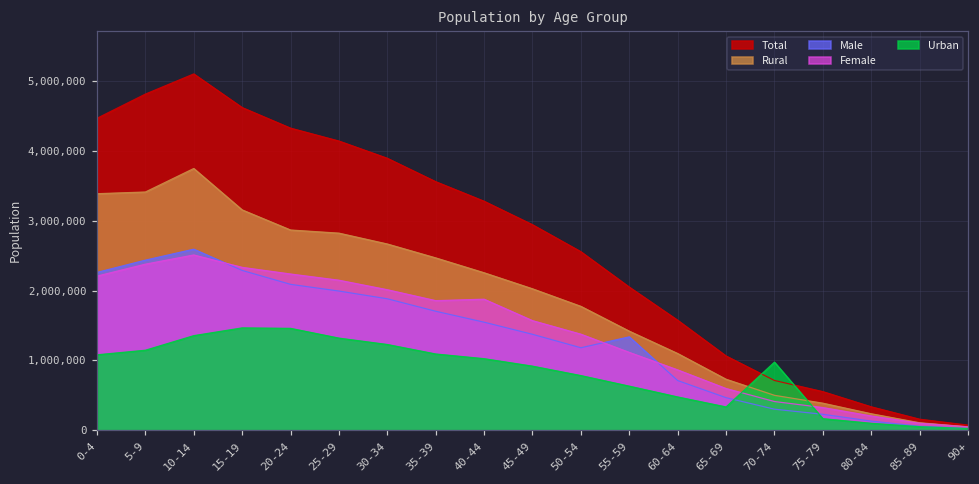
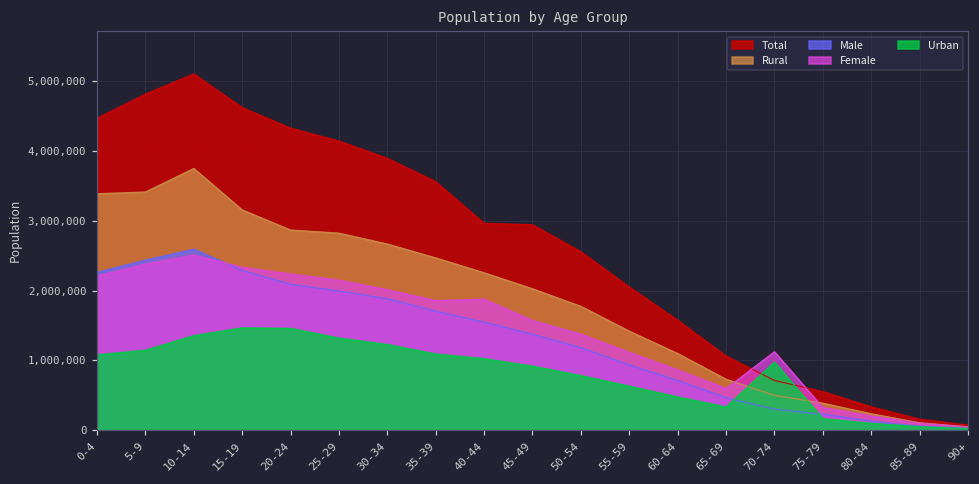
  {
    "Total": {
      "0-4": "4,500,000",
      "5-9": "4,800,000",
      "10-14": "5,100,000",
      "15-19": "4,600,000",
      "20-24": "4,300,000",
      "25-29": "4,100,000",
      "30-34": "3,900,000",
      "35-39": "3,600,000",
-     "40-44": "3,300,000",
+     "40-44": "3,000,000",
      "45-49": "2,900,000",
      "50-54": "2,600,000",
      "55-59": "2,100,000",
      "60-64": "1,600,000",
      "65-69": "1,100,000",
      "70-74": "700,000",
      "75-79": "600,000",
      "80-84": "300,000",
      "85-89": "200,000"
    },
    "Rural": {
      "0-4": "3,400,000",
      "5-9": "3,400,000",
      "10-14": "3,800,000",
      "15-19": "3,200,000",
      "20-24": "2,900,000",
      "25-29": "2,800,000",
      "30-34": "2,700,000",
      "35-39": "2,500,000",
      "40-44": "2,300,000",
      "45-49": "2,000,000",
      "50-54": "1,800,000",
      "55-59": "1,400,000",
      "60-64": "1,100,000",
      "65-69": "700,000",
      "70-74": "500,000",
      "75-79": "400,000"
    },
    "Male": {
      "0-4": "2,300,000",
      "5-9": "2,400,000",
      "10-14": "2,600,000",
      "15-19": "2,300,000",
      "20-24": "2,100,000",
      "25-29": "2,000,000",
      "30-34": "1,900,000",
      "35-39": "1,700,000",
      "40-44": "1,500,000",
      "45-49": "1,400,000",
      "50-54": "1,200,000",
-     "55-59": "1,300,000",
+     "55-59": "900,000",
      "60-64": "700,000",
      "65-69": "500,000",
      "70-74": "300,000",
      "75-79": "200,000"
    },
    "Female": {
      "0-4": "2,200,000",
      "5-9": "2,400,000",
      "10-14": "2,500,000",
      "15-19": "2,300,000",
      "20-24": "2,200,000",
      "25-29": "2,200,000",
      "30-34": "2,000,000",
      "35-39": "1,900,000",
      "40-44": "1,900,000",
      "45-49": "1,600,000",
      "50-54": "1,400,000",
      "55-59": "1,100,000",
      "60-64": "900,000",
      "65-69": "600,000",
-     "70-74": "400,000",
+     "70-74": "1,100,000",
      "75-79": "300,000"
    },
    "Urban": {
      "0-4": "1,100,000",
      "5-9": "1,100,000",
      "10-14": "1,400,000",
      "15-19": "1,500,000",
      "20-24": "1,500,000",
      "25-29": "1,300,000",
      "30-34": "1,200,000",
      "35-39": "1,100,000",
      "40-44": "1,000,000",
      "45-49": "900,000",
      "50-54": "800,000",
      "55-59": "600,000",
      "60-64": "500,000",
      "65-69": "300,000",
      "70-74": "1,000,000",
      "75-79": "200,000"
    }
  }
